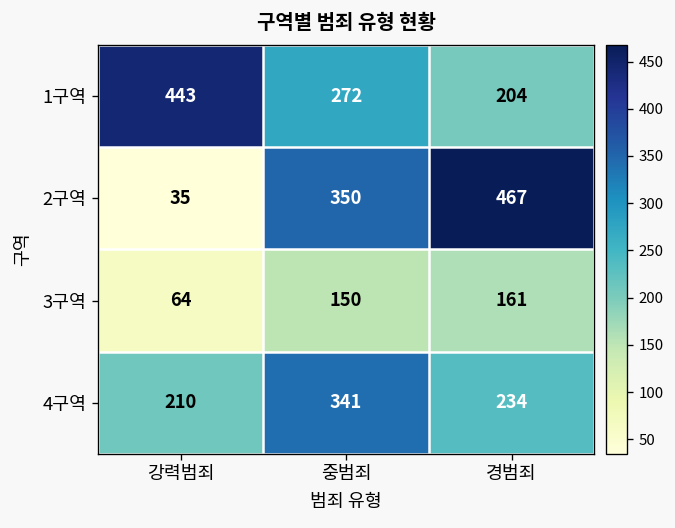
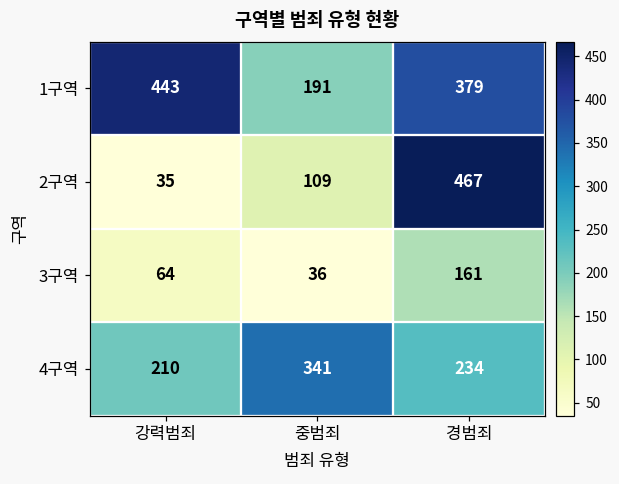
  {
    "1구역": {
      "강력범죄": 443,
-     "중범죄": 272,
-     "경범죄": 204
+     "중범죄": 191,
+     "경범죄": 379
    },
    "2구역": {
      "강력범죄": 35,
-     "중범죄": 350,
+     "중범죄": 109,
      "경범죄": 467
    },
    "3구역": {
      "강력범죄": 64,
-     "중범죄": 150,
+     "중범죄": 36,
      "경범죄": 161
    },
    "4구역": {
      "강력범죄": 210,
      "중범죄": 341,
      "경범죄": 234
    }
  }
